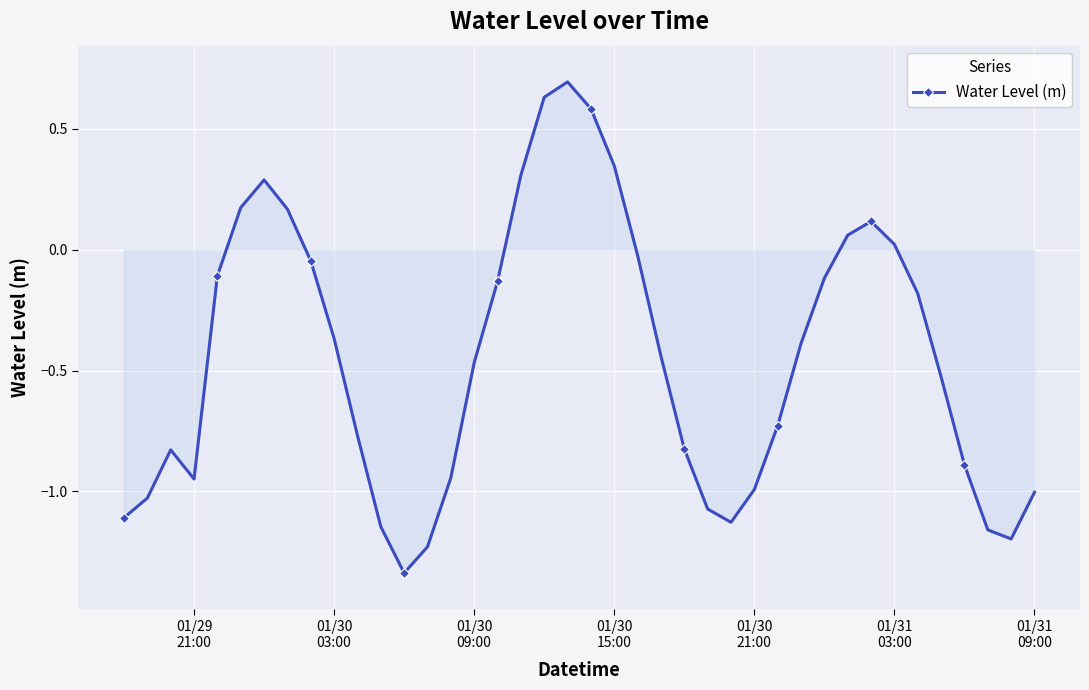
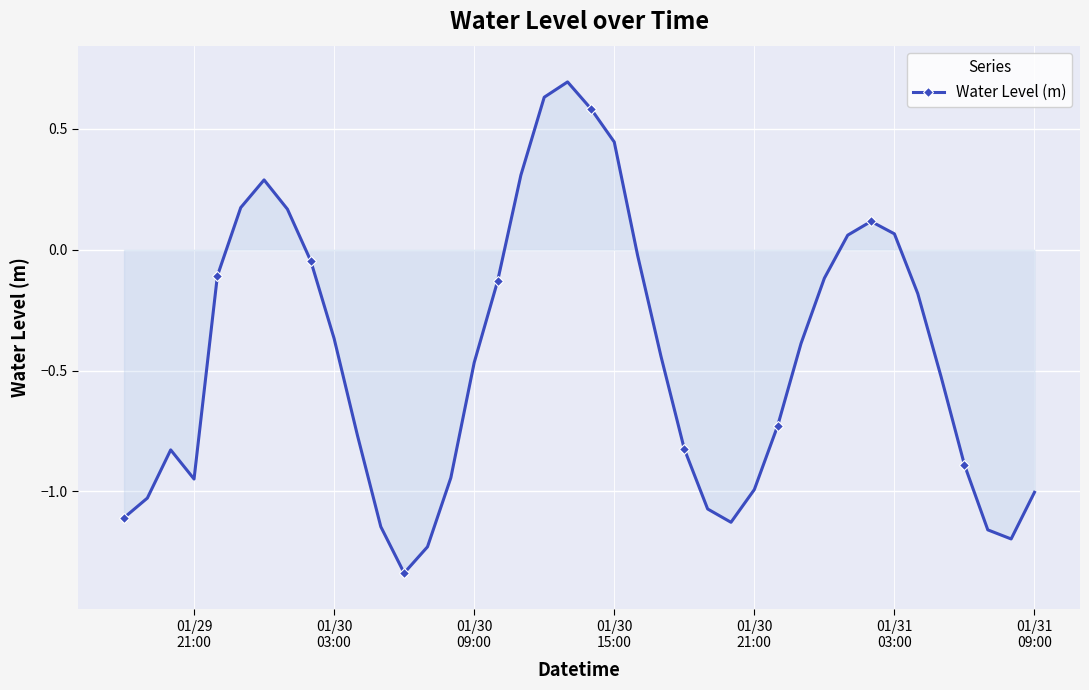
  {
    "Water Level (m)": {
      "01/29 21:00": -0.95,
      "01/30 03:00": -0.37,
      "01/30 09:00": -0.47,
-     "01/30 15:00": 0.35,
+     "01/30 15:00": 0.45,
      "01/30 21:00": -0.99,
-     "01/31 03:00": 0.02,
+     "01/31 03:00": 0.07,
      "01/31 09:00": -1.00
    }
  }
